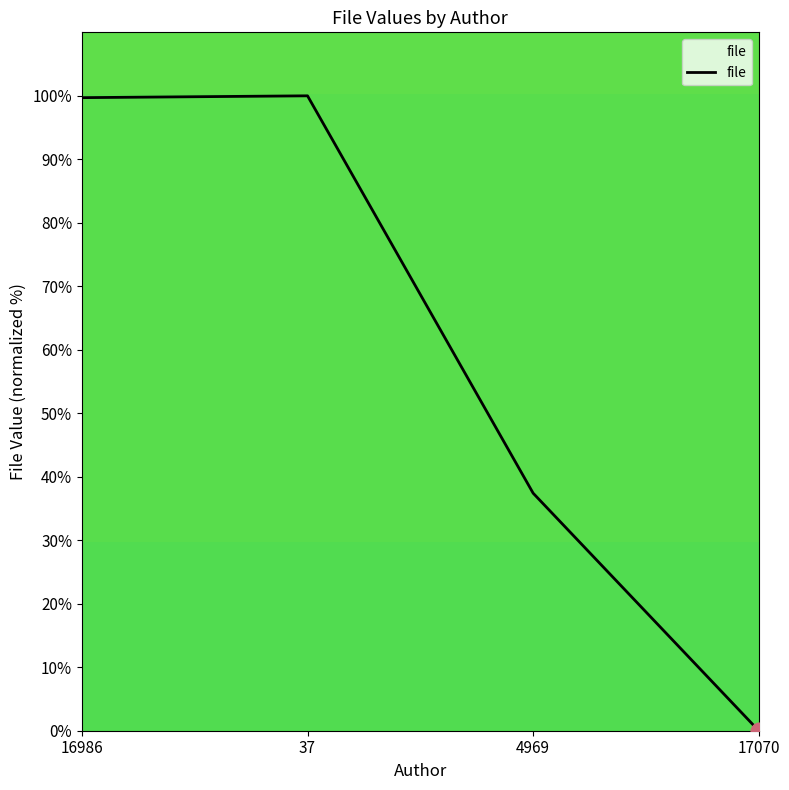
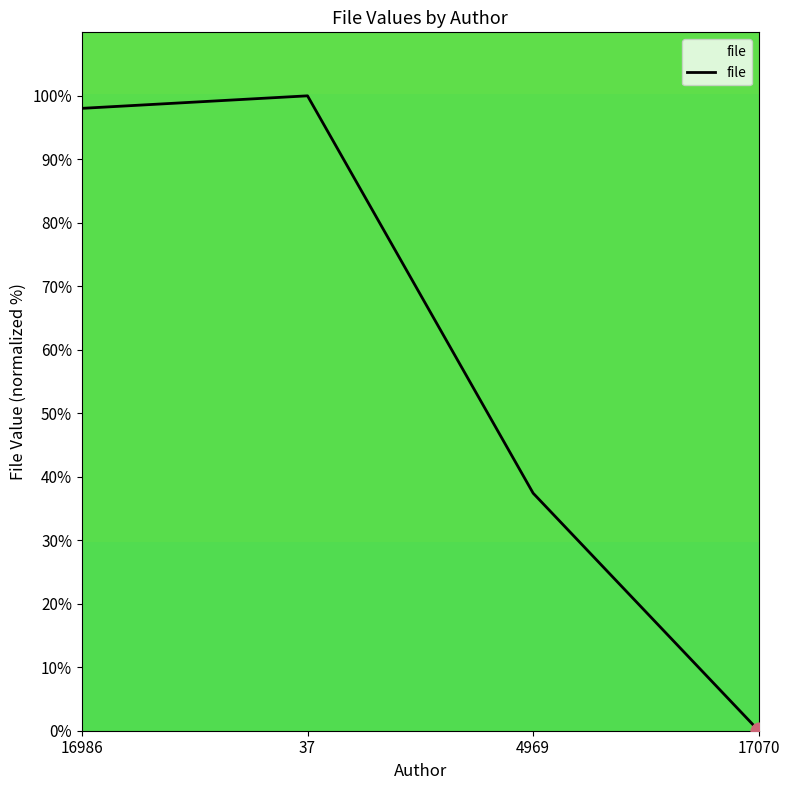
  {
    "file": {
-     "16986": "100%",
+     "16986": "98%",
      "37": "100%",
      "4969": "37%"
    }
  }
